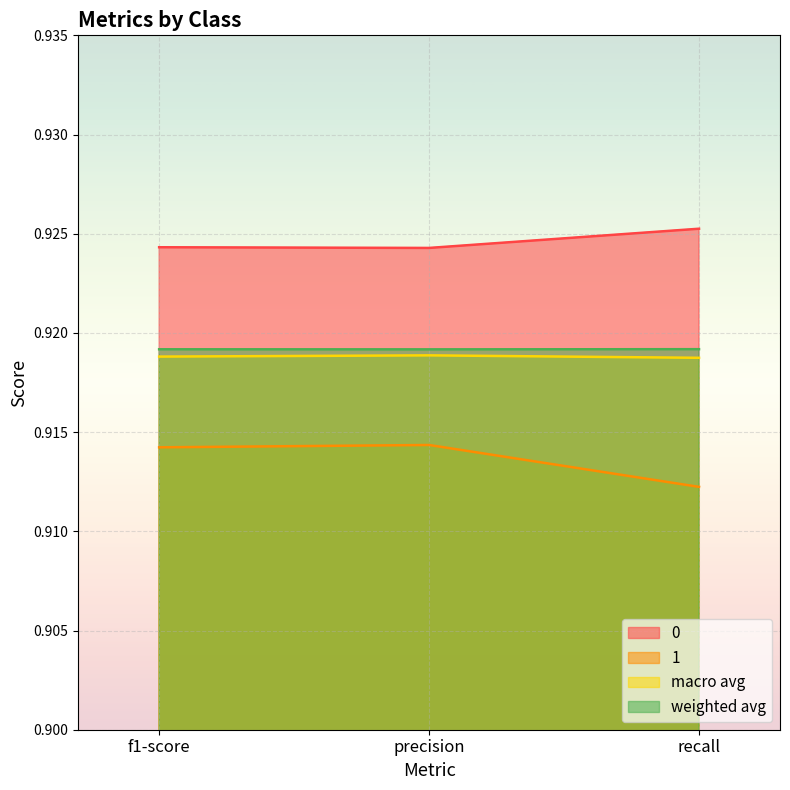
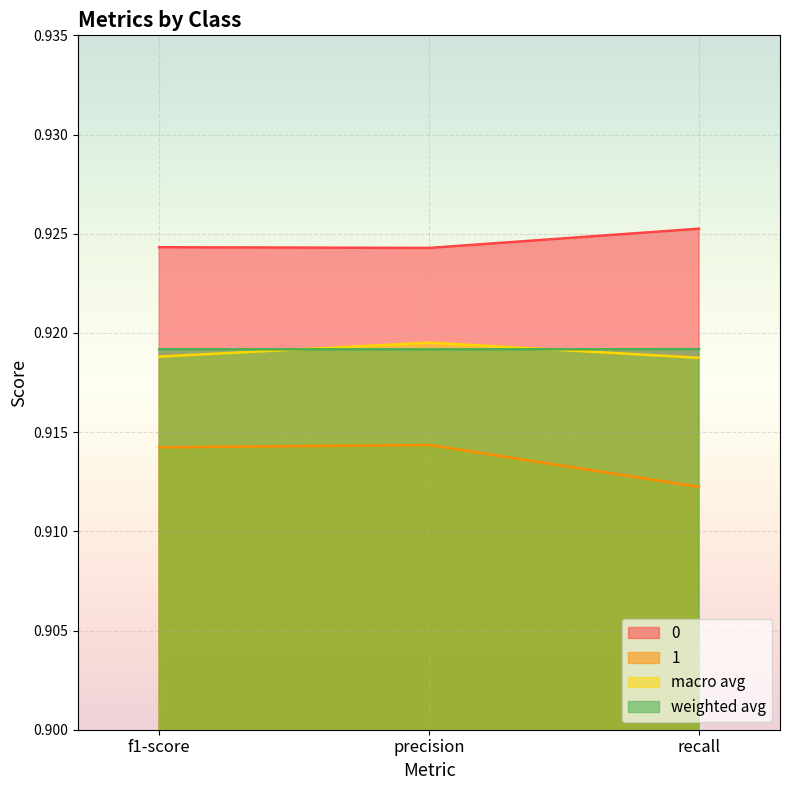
  {
    "0": {
      "f1-score": 0.9243,
      "precision": 0.9243,
      "recall": 0.9253
    },
    "1": {
      "f1-score": 0.9142,
      "precision": 0.9144,
      "recall": 0.9122
    },
    "macro avg": {
      "f1-score": 0.9188,
-     "precision": 0.9189,
+     "precision": 0.9195,
      "recall": 0.9187
    },
    "weighted avg": {
      "f1-score": 0.9192,
      "precision": 0.9192,
      "recall": 0.9192
    }
  }
